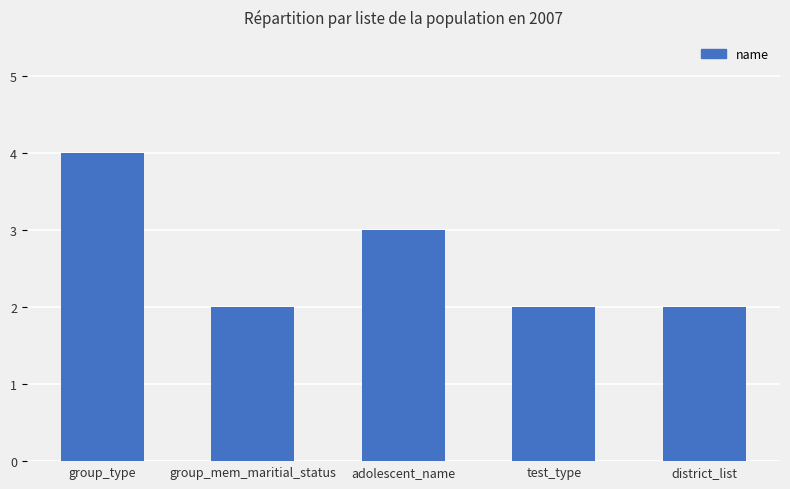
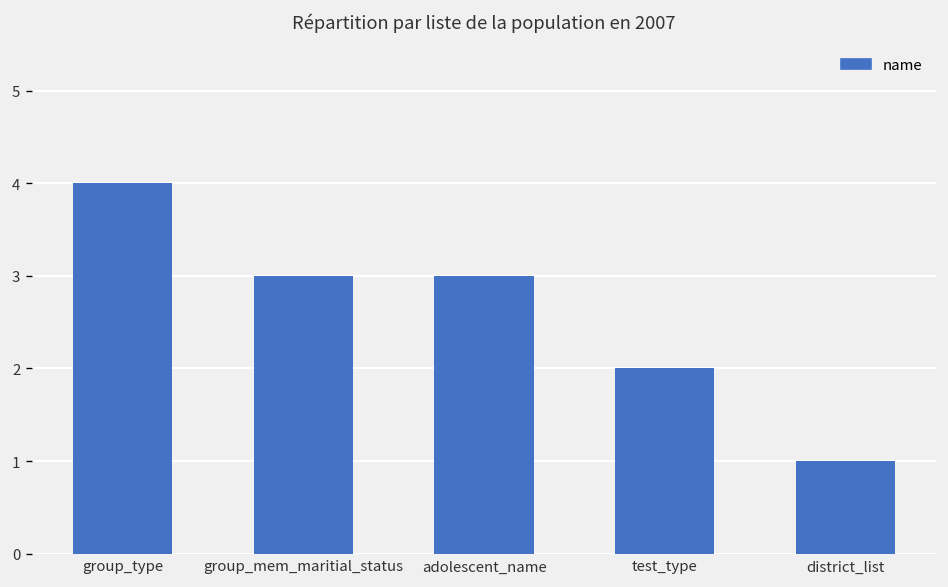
  {
    "group_type": 4,
-   "group_mem_maritial_status": 2,
+   "group_mem_maritial_status": 3,
    "adolescent_name": 3,
    "test_type": 2,
-   "district_list": 2
+   "district_list": 1
  }
